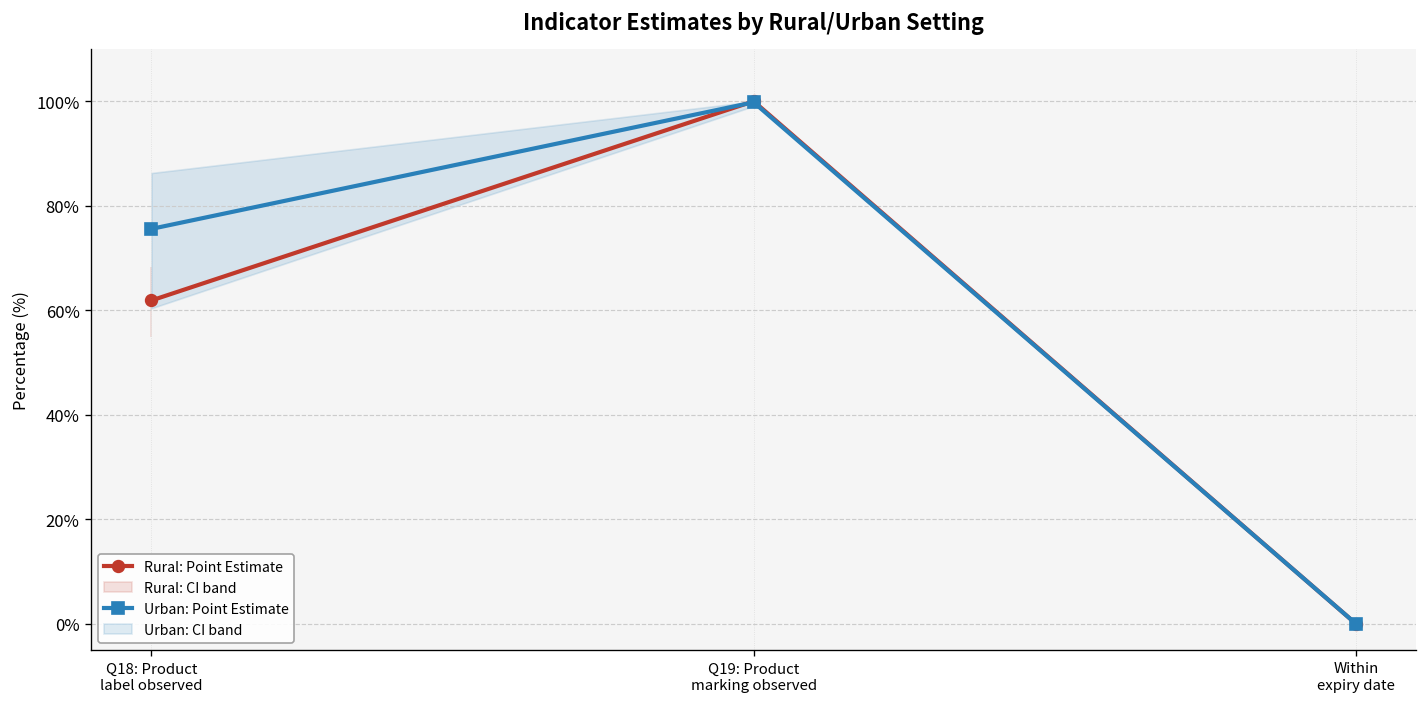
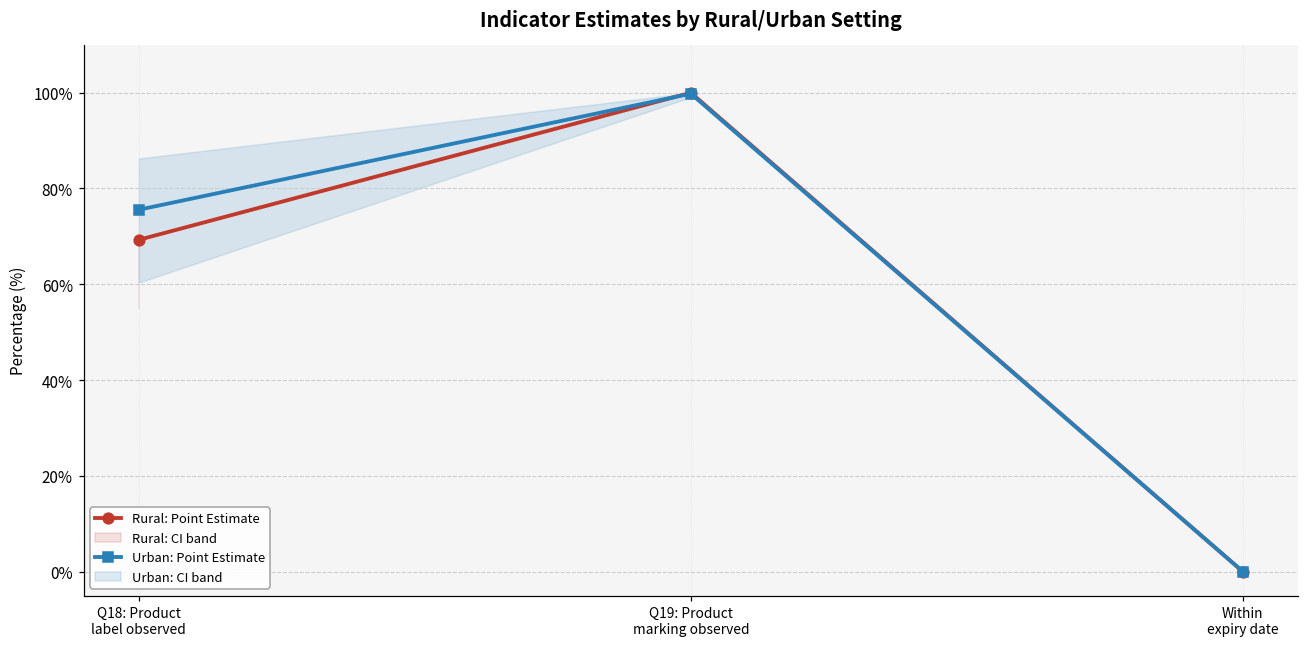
  {
    "Rural: Point Estimate": {
-     "Q18: Product label observed": "62%"
+     "Q18: Product label observed": "69%"
    }
  }
